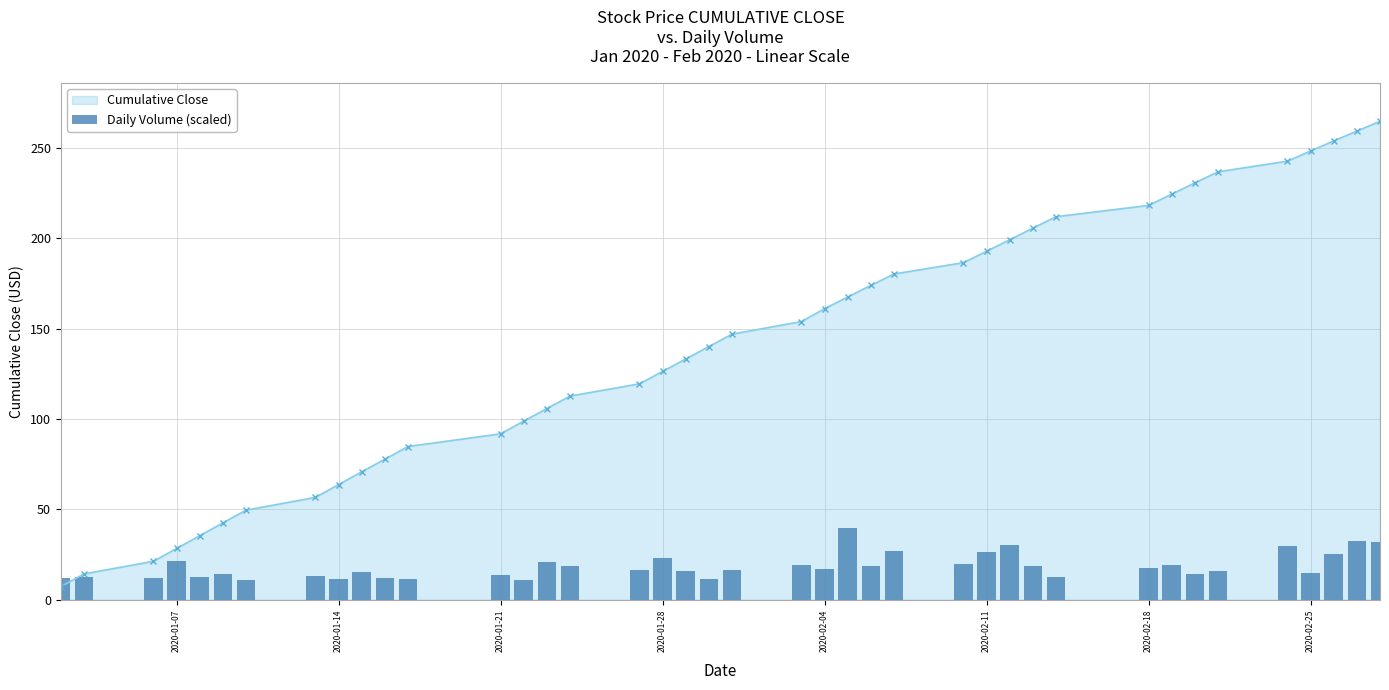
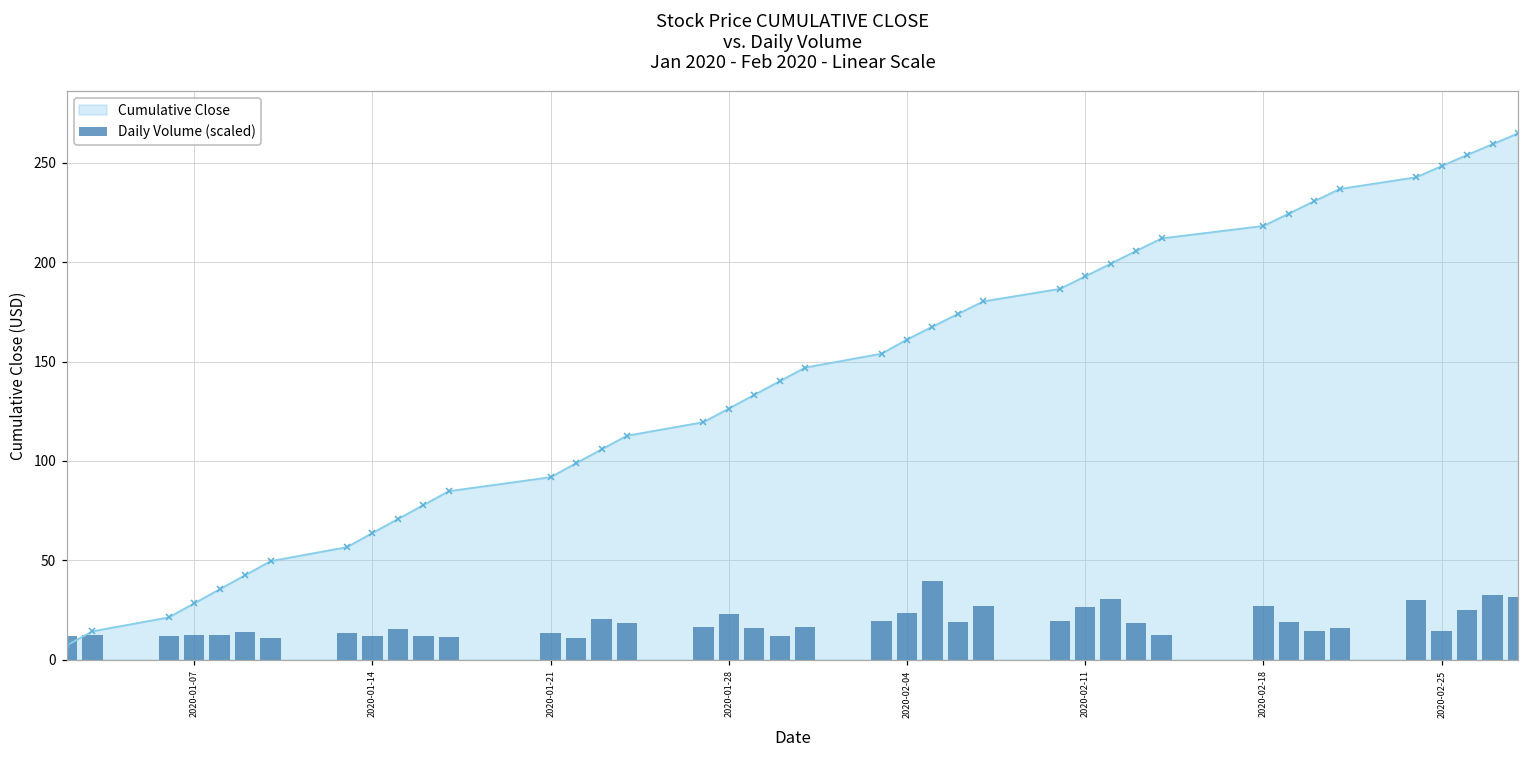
  {
    "Daily Volume (scaled)": {
-     "2020-01-07": 21,
+     "2020-01-07": 12,
      "2020-01-14": 12,
      "2020-01-21": 14,
      "2020-01-28": 23,
-     "2020-02-04": 17,
+     "2020-02-04": 23,
      "2020-02-11": 27,
-     "2020-02-18": 18,
+     "2020-02-18": 27,
      "2020-02-25": 15
    },
    "Cumulative Close": {
      "2020-01-07": 28,
      "2020-01-14": 64,
      "2020-01-21": 92,
      "2020-01-28": 126,
      "2020-02-04": 161,
      "2020-02-11": 193,
      "2020-02-18": 218,
      "2020-02-25": 248
    }
  }
